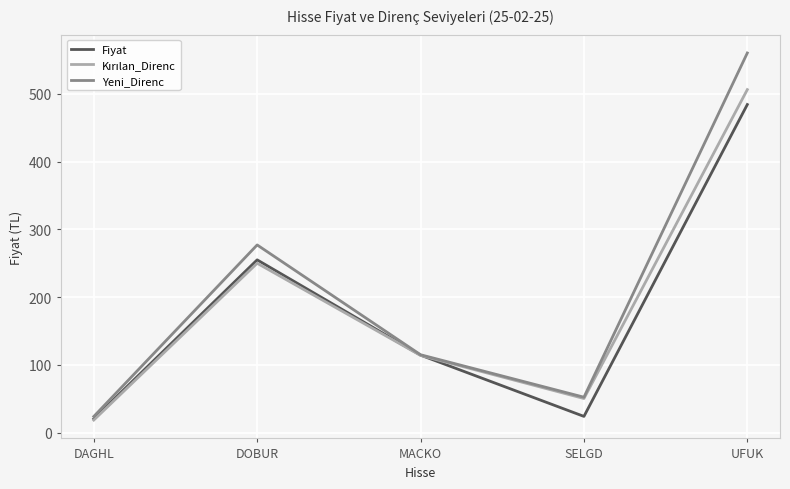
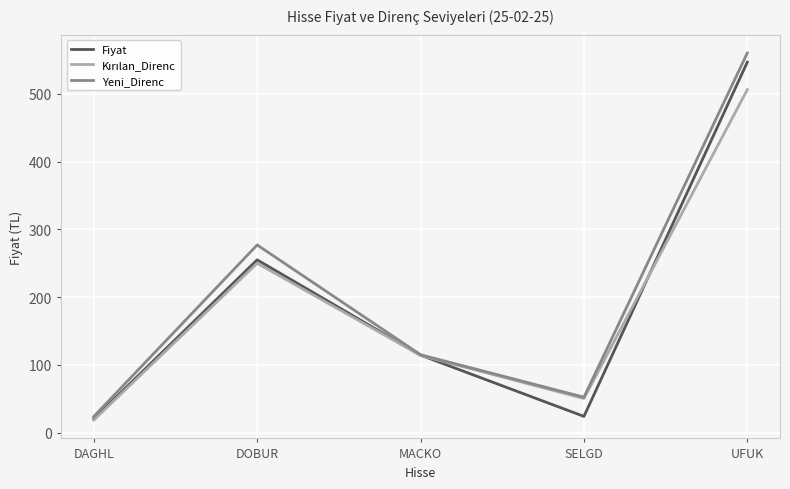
  {
    "Fiyat": {
      "DOBUR": 260,
      "SELGD": 20,
-     "UFUK": 480
+     "UFUK": 550
    }
  }
